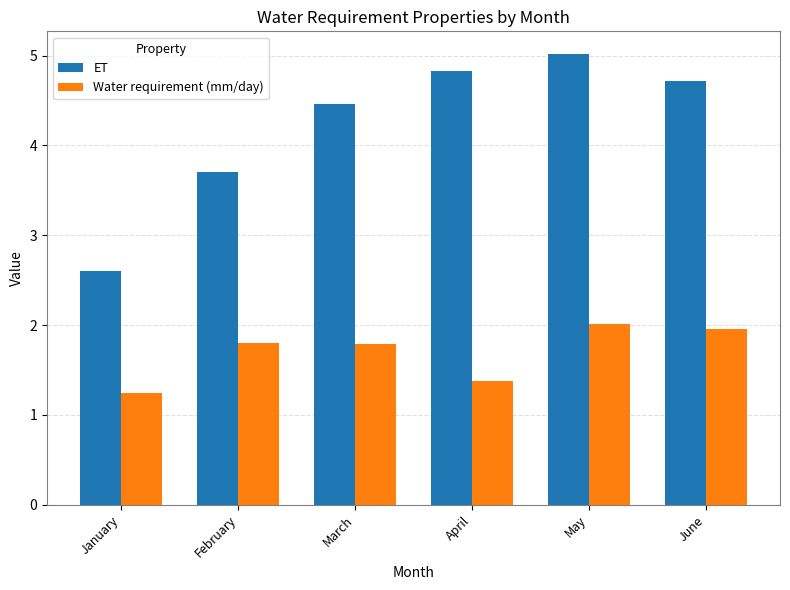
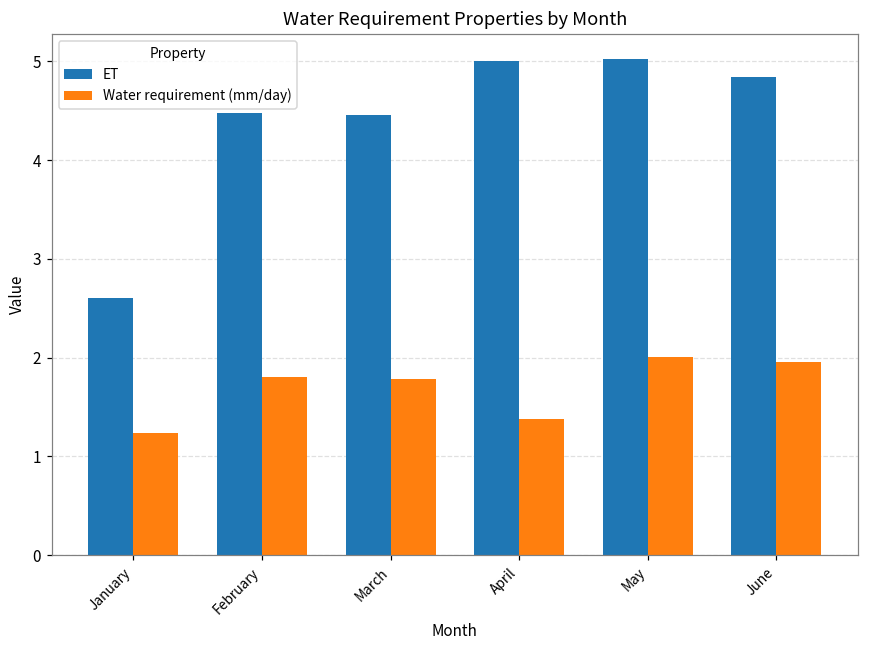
  {
    "ET": {
      "January": 2.6,
-     "February": 3.7,
+     "February": 4.5,
      "March": 4.5,
-     "April": 4.8,
+     "April": 5.0,
      "May": 5.0,
-     "June": 4.7
+     "June": 4.8
    },
    "Water requirement (mm/day)": {
      "January": 1.2,
      "February": 1.8,
      "March": 1.8,
      "April": 1.4,
      "May": 2.0,
      "June": 2.0
    }
  }
